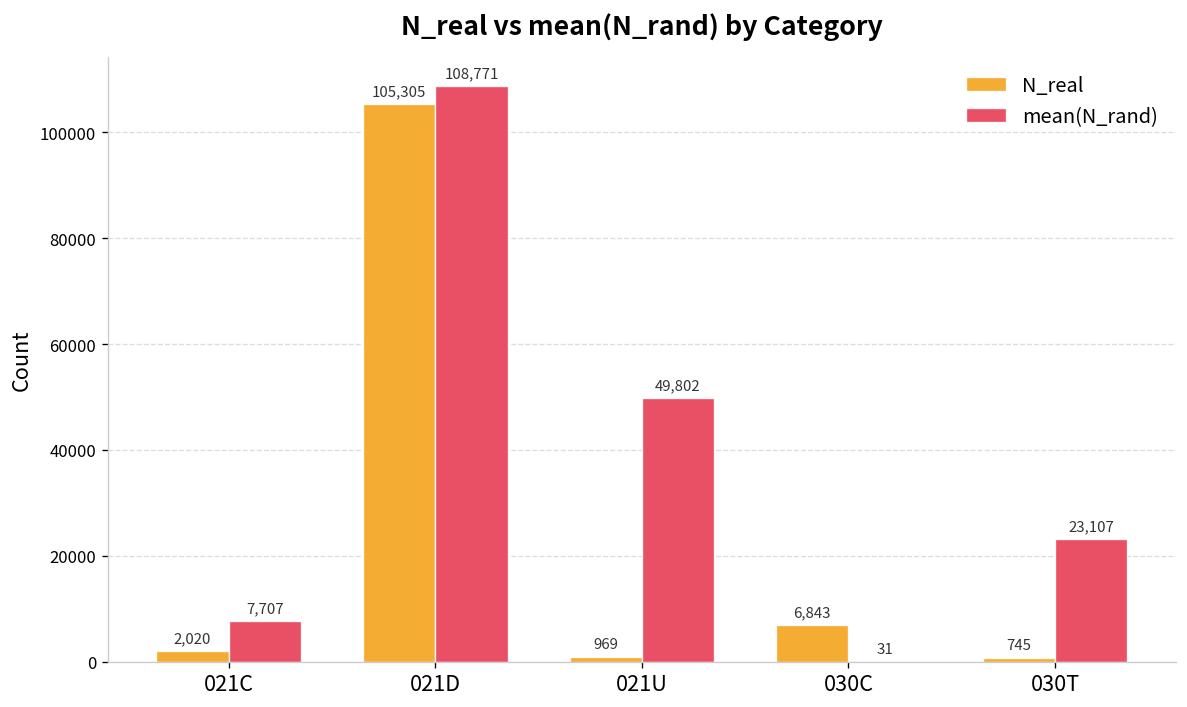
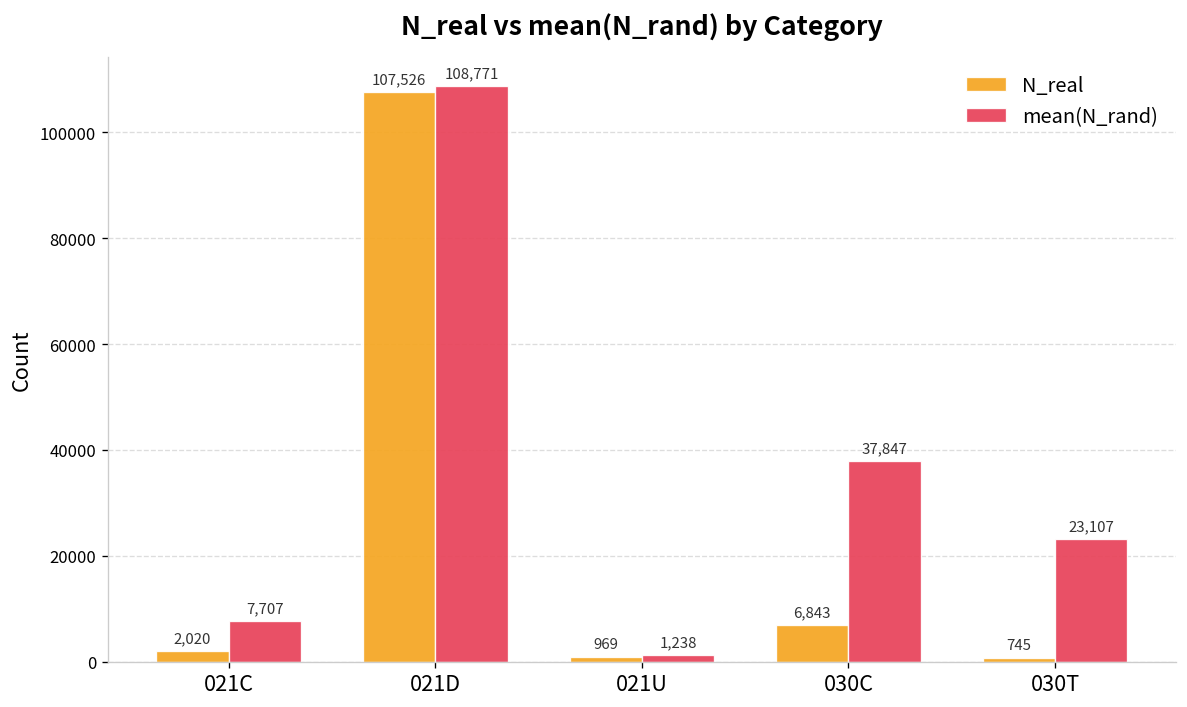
  {
    "N_real": {
      "021C": "2,020",
-     "021D": "105,305",
+     "021D": "107,526",
      "021U": "969",
      "030C": "6,843",
      "030T": "745"
    },
    "mean(N_rand)": {
      "021C": "7,707",
      "021D": "108,771",
-     "021U": "49,802",
-     "030C": "31",
+     "021U": "1,238",
+     "030C": "37,847",
      "030T": "23,107"
    }
  }
